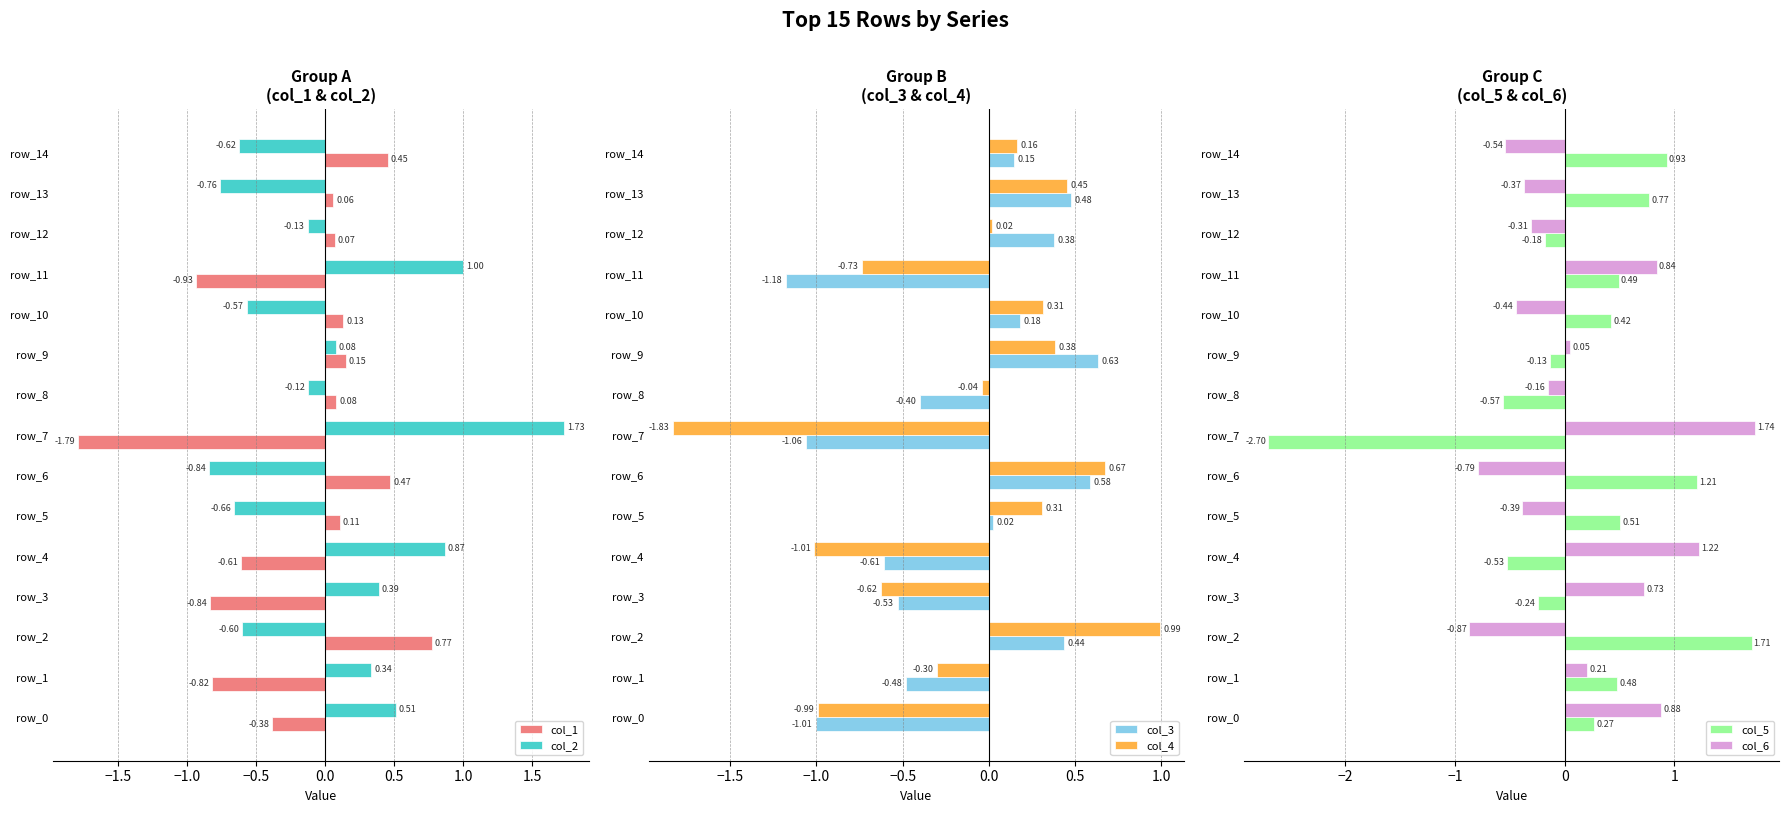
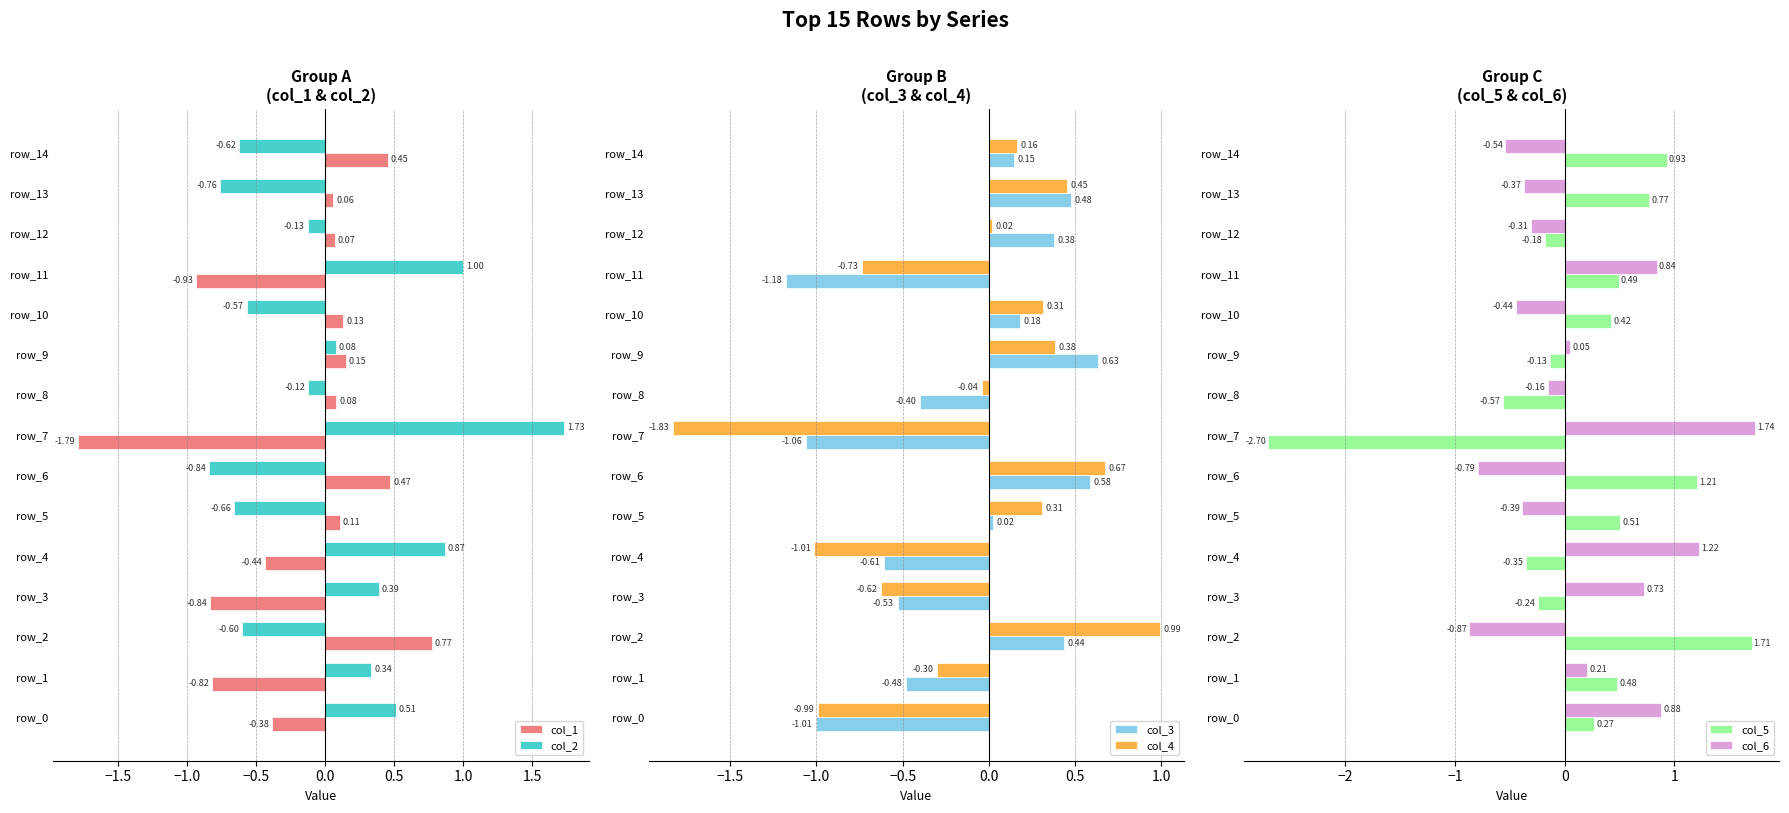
  {
    "Group A (col_1 & col_2)": {
      "col_1": {
        "row_14": 0.45,
        "row_13": 0.06,
        "row_12": 0.07,
        "row_11": -0.93,
        "row_10": 0.13,
        "row_9": 0.15,
        "row_8": 0.08,
        "row_7": -1.79,
        "row_6": 0.47,
        "row_5": 0.11,
-       "row_4": -0.61,
+       "row_4": -0.44,
        "row_3": -0.84,
        "row_2": 0.77,
        "row_1": -0.82,
        "row_0": -0.38
      },
      "col_2": {
        "row_14": -0.62,
        "row_13": -0.76,
        "row_12": -0.13,
        "row_11": 1.00,
        "row_10": -0.57,
        "row_9": 0.08,
        "row_8": -0.12,
        "row_7": 1.73,
        "row_6": -0.84,
        "row_5": -0.66,
        "row_4": 0.87,
        "row_3": 0.39,
        "row_2": -0.60,
        "row_1": 0.34,
        "row_0": 0.51
      }
    },
    "Group B (col_3 & col_4)": {
      "col_3": {
        "row_14": 0.15,
        "row_13": 0.48,
        "row_12": 0.38,
        "row_11": -1.18,
        "row_10": 0.18,
        "row_9": 0.63,
        "row_8": -0.40,
        "row_7": -1.06,
        "row_6": 0.58,
        "row_5": 0.02,
        "row_4": -0.61,
        "row_3": -0.53,
        "row_2": 0.44,
        "row_1": -0.48,
        "row_0": -1.01
      },
      "col_4": {
        "row_14": 0.16,
        "row_13": 0.45,
        "row_12": 0.02,
        "row_11": -0.73,
        "row_10": 0.31,
        "row_9": 0.38,
        "row_8": -0.04,
        "row_7": -1.83,
        "row_6": 0.67,
        "row_5": 0.31,
        "row_4": -1.01,
        "row_3": -0.62,
        "row_2": 0.99,
        "row_1": -0.30,
        "row_0": -0.99
      }
    },
    "Group C (col_5 & col_6)": {
      "col_5": {
        "row_14": 0.93,
        "row_13": 0.77,
        "row_12": -0.18,
        "row_11": 0.49,
        "row_10": 0.42,
        "row_9": -0.13,
        "row_8": -0.57,
        "row_7": -2.70,
        "row_6": 1.21,
        "row_5": 0.51,
-       "row_4": -0.53,
+       "row_4": -0.35,
        "row_3": -0.24,
        "row_2": 1.71,
        "row_1": 0.48,
        "row_0": 0.27
      },
      "col_6": {
        "row_14": -0.54,
        "row_13": -0.37,
        "row_12": -0.31,
        "row_11": 0.84,
        "row_10": -0.44,
        "row_9": 0.05,
        "row_8": -0.16,
        "row_7": 1.74,
        "row_6": -0.79,
        "row_5": -0.39,
        "row_4": 1.22,
        "row_3": 0.73,
        "row_2": -0.87,
        "row_1": 0.21,
        "row_0": 0.88
      }
    }
  }
